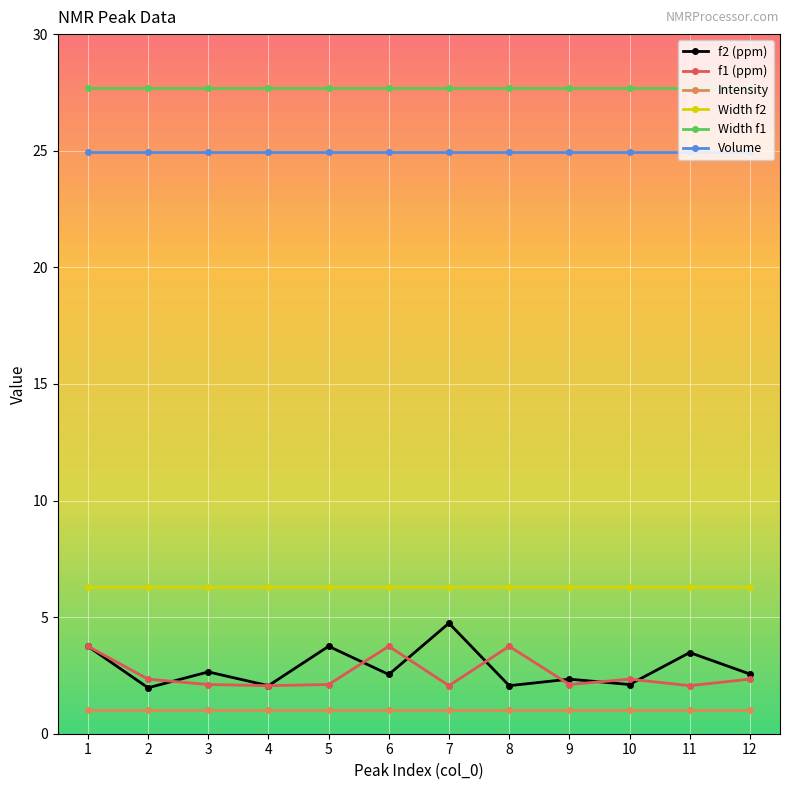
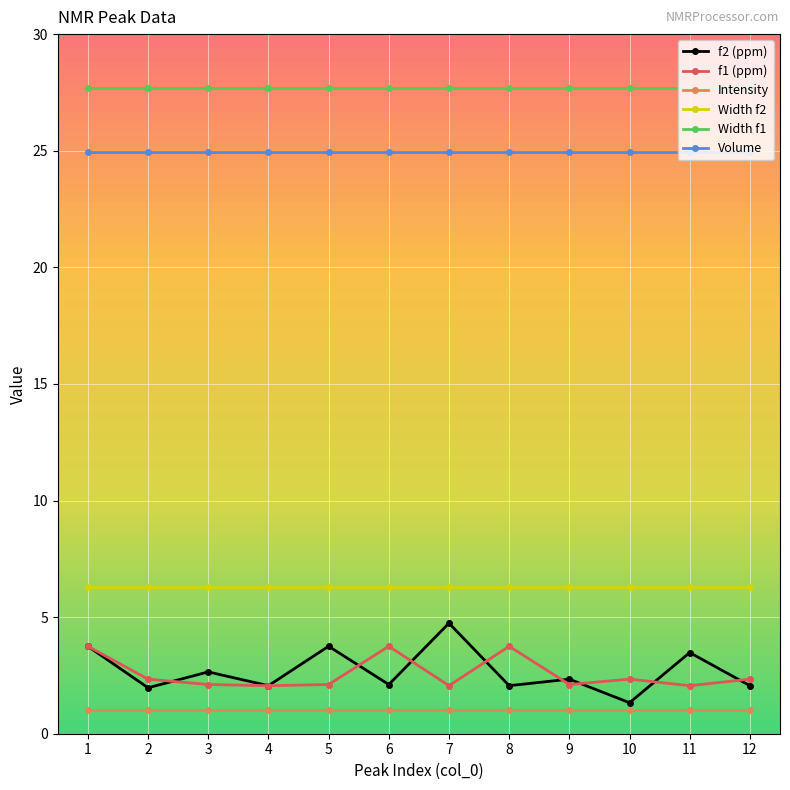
  {
    "f2 (ppm)": {
      "2": 2.0,
      "3": 2.7,
      "5": 3.8,
-     "6": 2.5,
+     "6": 2.1,
      "7": 4.7,
      "8": 2.1,
      "9": 2.3,
-     "10": 2.1,
+     "10": 1.3,
      "11": 3.5,
-     "12": 2.6
+     "12": 2.1
    },
    "Width f2": {
      "1": 6.3,
      "2": 6.3,
      "3": 6.3,
      "4": 6.3,
      "5": 6.3,
      "6": 6.3,
      "7": 6.3,
      "8": 6.3,
      "9": 6.3,
      "10": 6.3,
      "11": 6.3,
      "12": 6.3
    },
    "Width f1": {
      "1": 27.7,
      "2": 27.7,
      "3": 27.7,
      "4": 27.7,
      "5": 27.7,
      "6": 27.7,
      "7": 27.7,
      "8": 27.7,
      "9": 27.7,
      "10": 27.7
    },
    "Volume": {
      "1": 25.0,
      "2": 25.0,
      "3": 25.0,
      "4": 25.0,
      "5": 25.0,
      "6": 25.0,
      "7": 25.0,
      "8": 25.0,
      "9": 25.0,
      "10": 25.0
    }
  }
